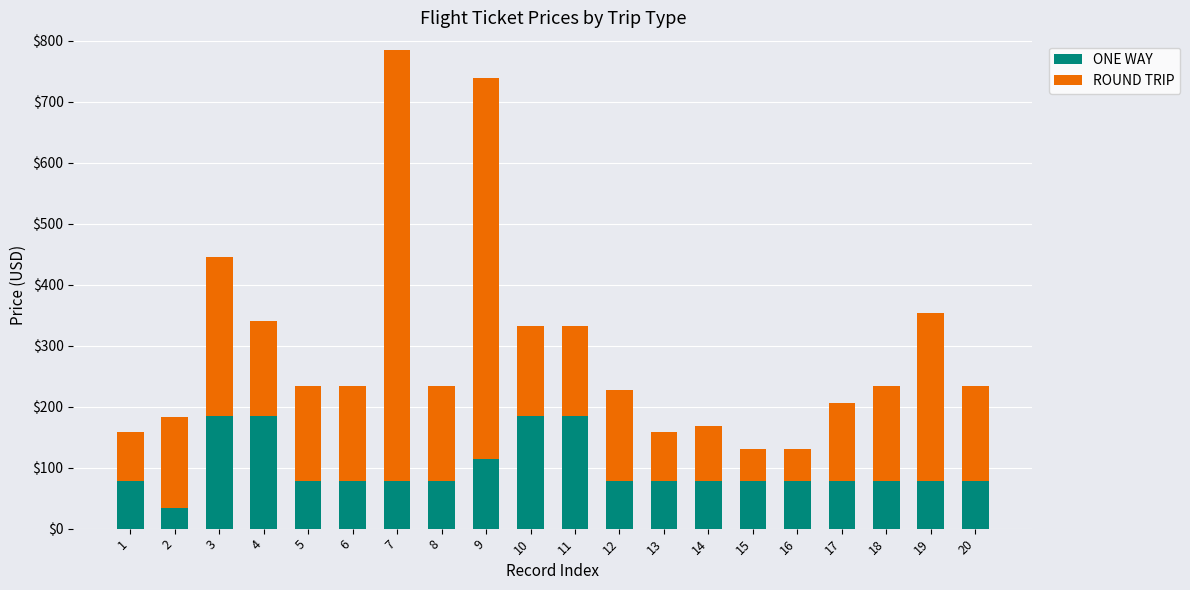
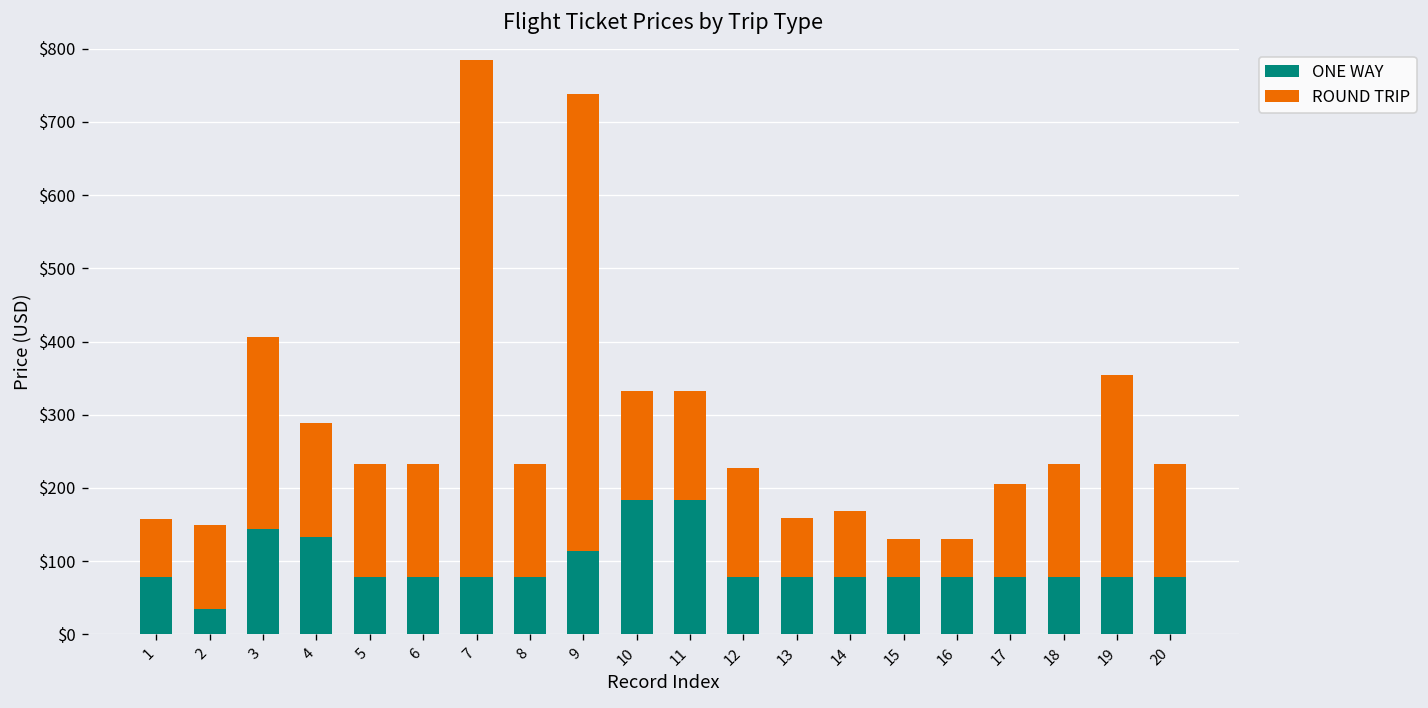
  {
    "ONE WAY": {
      "1": "$80",
      "2": "$30",
-     "3": "$180",
-     "4": "$180",
+     "3": "$140",
+     "4": "$130",
      "5": "$80",
      "6": "$80",
      "7": "$80",
      "8": "$80",
      "9": "$110",
      "10": "$180",
      "11": "$180",
      "12": "$80",
      "13": "$80",
      "14": "$80",
      "15": "$80",
      "16": "$80",
      "17": "$80",
      "18": "$80",
      "19": "$80",
      "20": "$80"
    },
    "ROUND TRIP": {
      "1": "$80",
-     "2": "$150",
+     "2": "$110",
      "3": "$260",
      "4": "$160",
      "5": "$160",
      "6": "$160",
      "7": "$710",
      "8": "$160",
      "9": "$620",
      "10": "$150",
      "11": "$150",
      "12": "$150",
      "13": "$80",
      "14": "$90",
      "15": "$50",
      "16": "$50",
      "17": "$130",
      "18": "$160",
      "19": "$280",
      "20": "$160"
    }
  }
